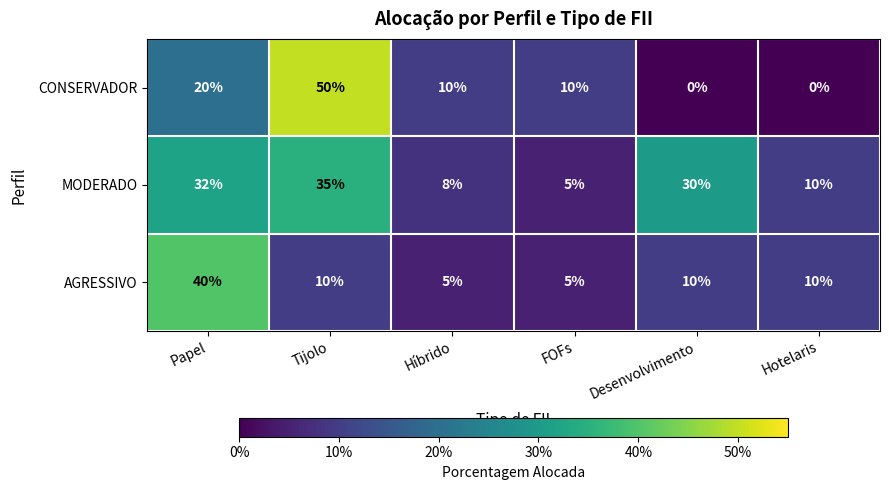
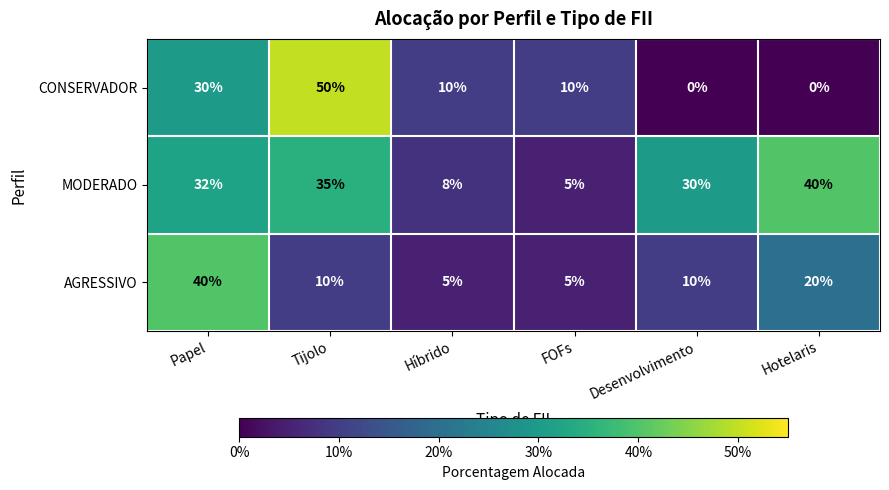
  {
    "CONSERVADOR": {
-     "Papel": "20%",
+     "Papel": "30%",
      "Tijolo": "50%",
      "Híbrido": "10%",
      "FOFs": "10%",
      "Desenvolvimento": "0%",
      "Hotelaris": "0%"
    },
    "MODERADO": {
      "Papel": "32%",
      "Tijolo": "35%",
      "Híbrido": "8%",
      "FOFs": "5%",
      "Desenvolvimento": "30%",
-     "Hotelaris": "10%"
+     "Hotelaris": "40%"
    },
    "AGRESSIVO": {
      "Papel": "40%",
      "Tijolo": "10%",
      "Híbrido": "5%",
      "FOFs": "5%",
      "Desenvolvimento": "10%",
-     "Hotelaris": "10%"
+     "Hotelaris": "20%"
    }
  }
